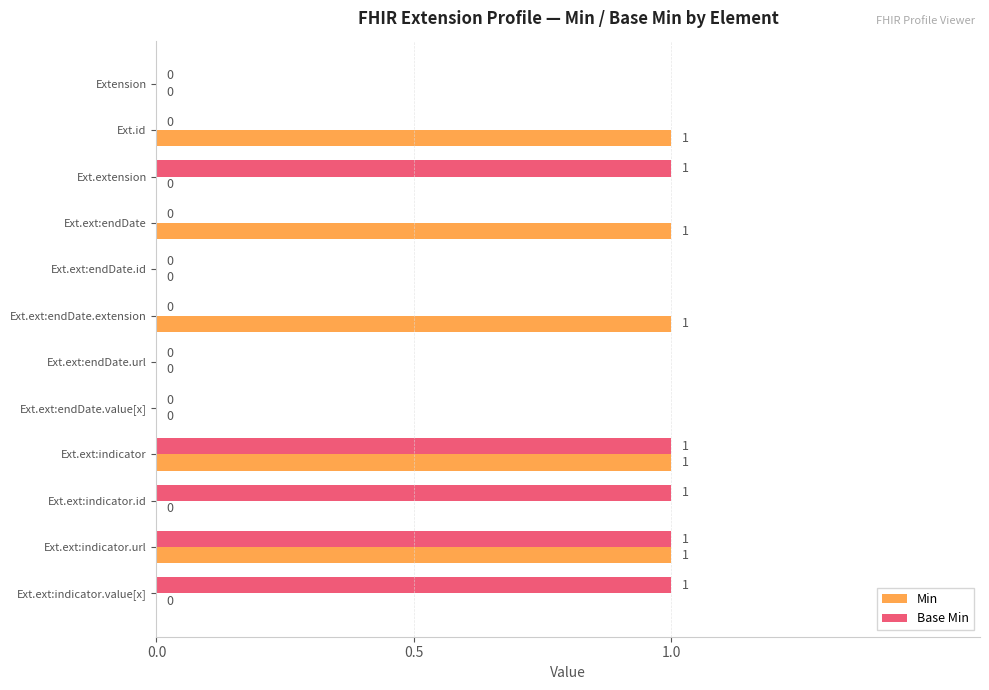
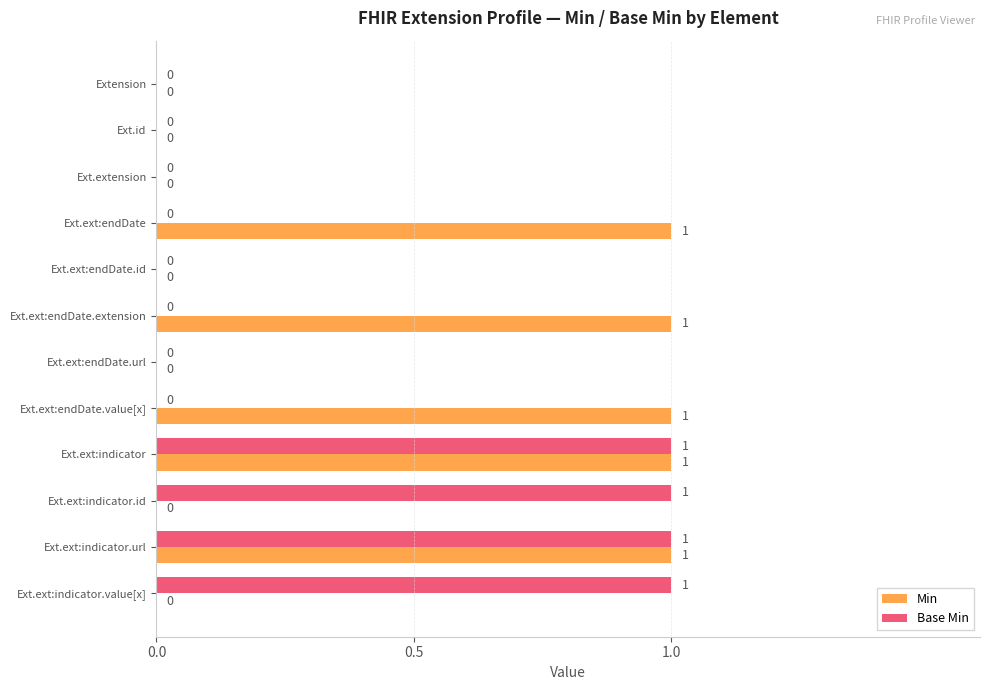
  {
    "Min": {
      "Extension": 0,
-     "Ext.id": 1,
+     "Ext.id": 0,
      "Ext.extension": 0,
      "Ext.ext:endDate": 1,
      "Ext.ext:endDate.id": 0,
      "Ext.ext:endDate.extension": 1,
      "Ext.ext:endDate.url": 0,
-     "Ext.ext:endDate.value[x]": 0,
+     "Ext.ext:endDate.value[x]": 1,
      "Ext.ext:indicator": 1,
      "Ext.ext:indicator.id": 0,
      "Ext.ext:indicator.url": 1,
      "Ext.ext:indicator.value[x]": 0
    },
    "Base Min": {
      "Extension": 0,
      "Ext.id": 0,
-     "Ext.extension": 1,
+     "Ext.extension": 0,
      "Ext.ext:endDate": 0,
      "Ext.ext:endDate.id": 0,
      "Ext.ext:endDate.extension": 0,
      "Ext.ext:endDate.url": 0,
      "Ext.ext:endDate.value[x]": 0,
      "Ext.ext:indicator": 1,
      "Ext.ext:indicator.id": 1,
      "Ext.ext:indicator.url": 1,
      "Ext.ext:indicator.value[x]": 1
    }
  }
